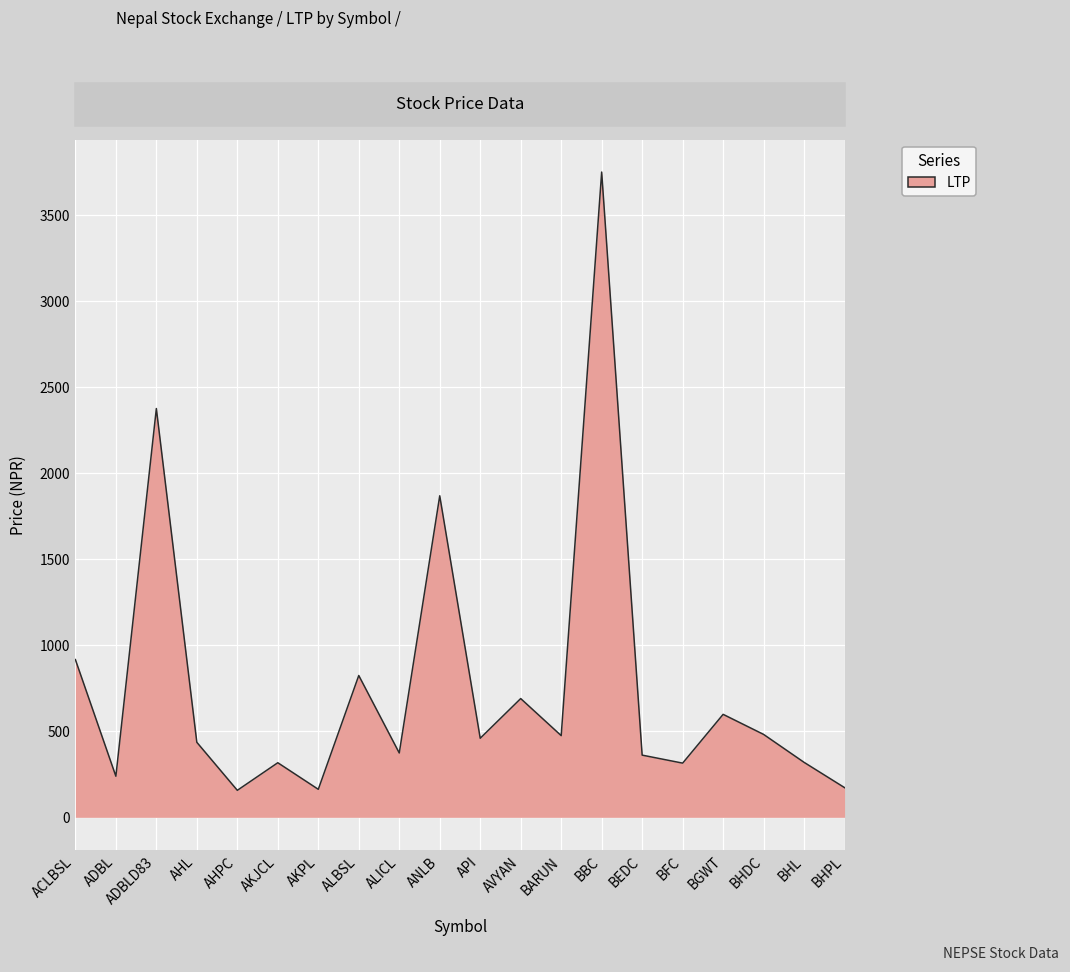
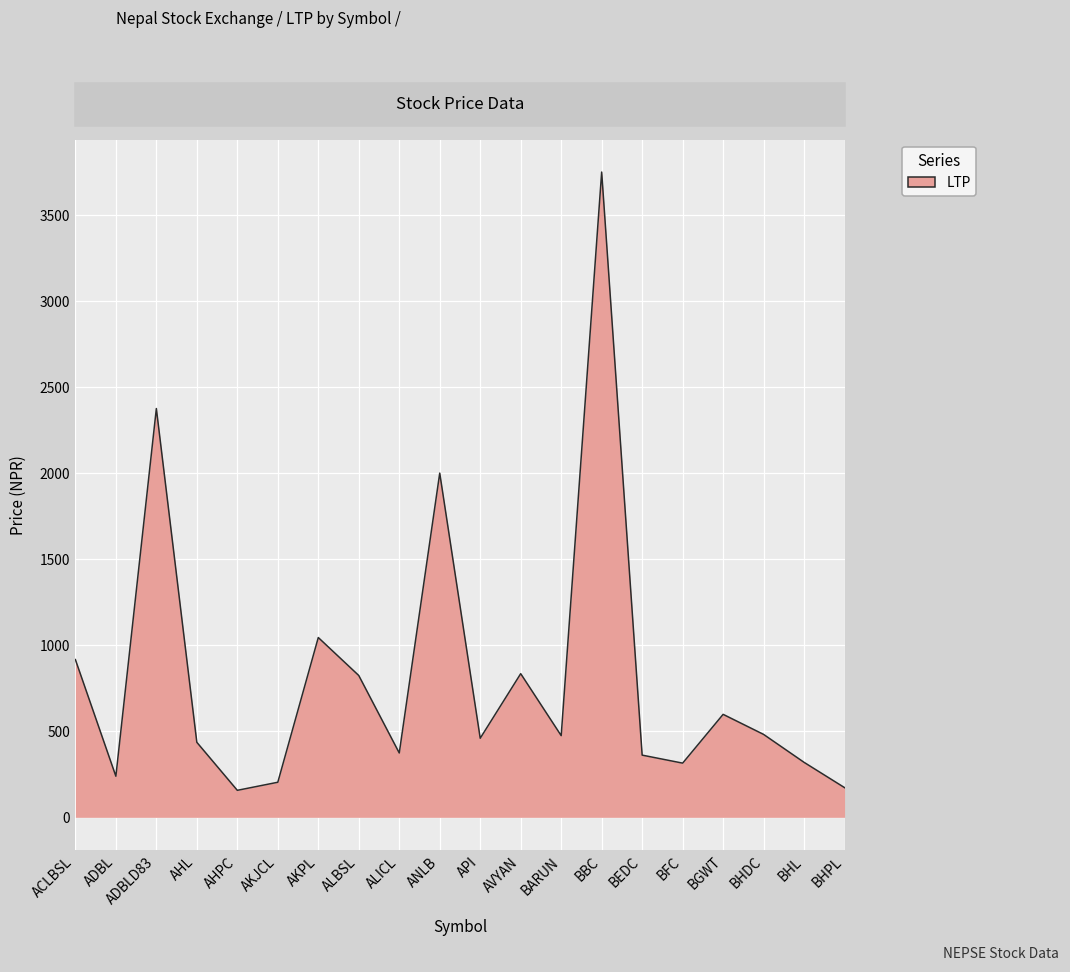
  {
    "ACLBSL": 920,
    "ADBL": 240,
    "ADBLD83": 2380,
    "AHL": 440,
    "AHPC": 160,
-   "AKJCL": 320,
-   "AKPL": 160,
+   "AKJCL": 200,
+   "AKPL": 1040,
    "ALBSL": 820,
    "ALICL": 370,
-   "ANLB": 1870,
+   "ANLB": 2000,
    "API": 460,
-   "AVYAN": 690,
+   "AVYAN": 830,
    "BARUN": 470,
    "BBC": 3750,
    "BEDC": 360,
    "BFC": 320,
    "BGWT": 600,
    "BHDC": 480,
    "BHL": 320,
    "BHPL": 170
  }
